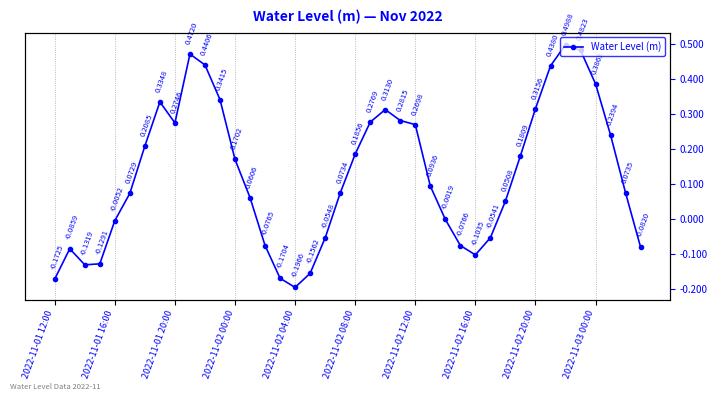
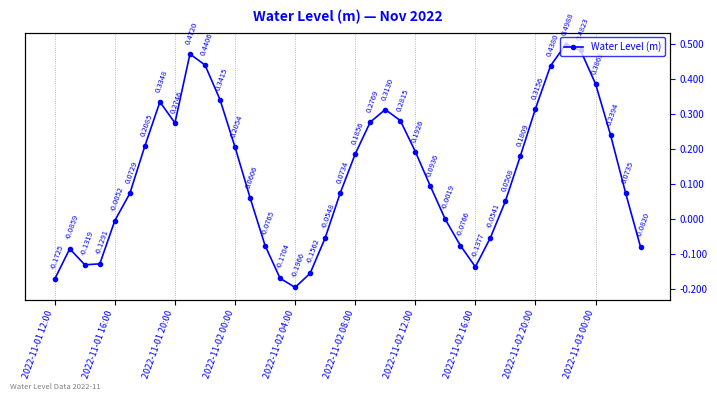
  {
    "2022-11-01 12:00": -0.1725,
    "2022-11-01 16:00": -0.0052,
    "2022-11-01 20:00": 0.2746,
-   "2022-11-02 00:00": 0.1702,
+   "2022-11-02 00:00": 0.2054,
    "2022-11-02 04:00": -0.1966,
    "2022-11-02 08:00": 0.1856,
-   "2022-11-02 12:00": 0.2698,
-   "2022-11-02 16:00": -0.1035,
+   "2022-11-02 12:00": 0.1926,
+   "2022-11-02 16:00": -0.1377,
    "2022-11-02 20:00": 0.3156
  }
